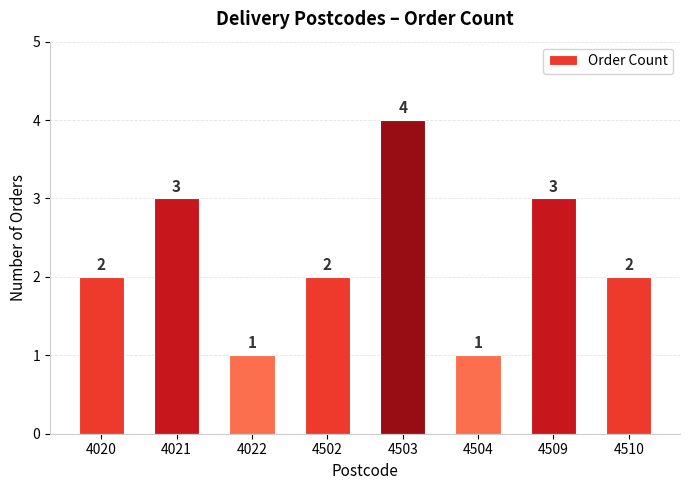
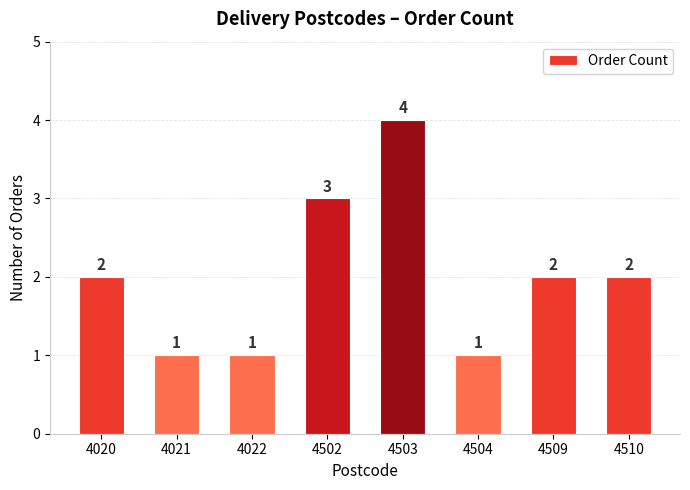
  {
    "4020": 2,
-   "4021": 3,
+   "4021": 1,
    "4022": 1,
-   "4502": 2,
+   "4502": 3,
    "4503": 4,
    "4504": 1,
-   "4509": 3,
+   "4509": 2,
    "4510": 2
  }
